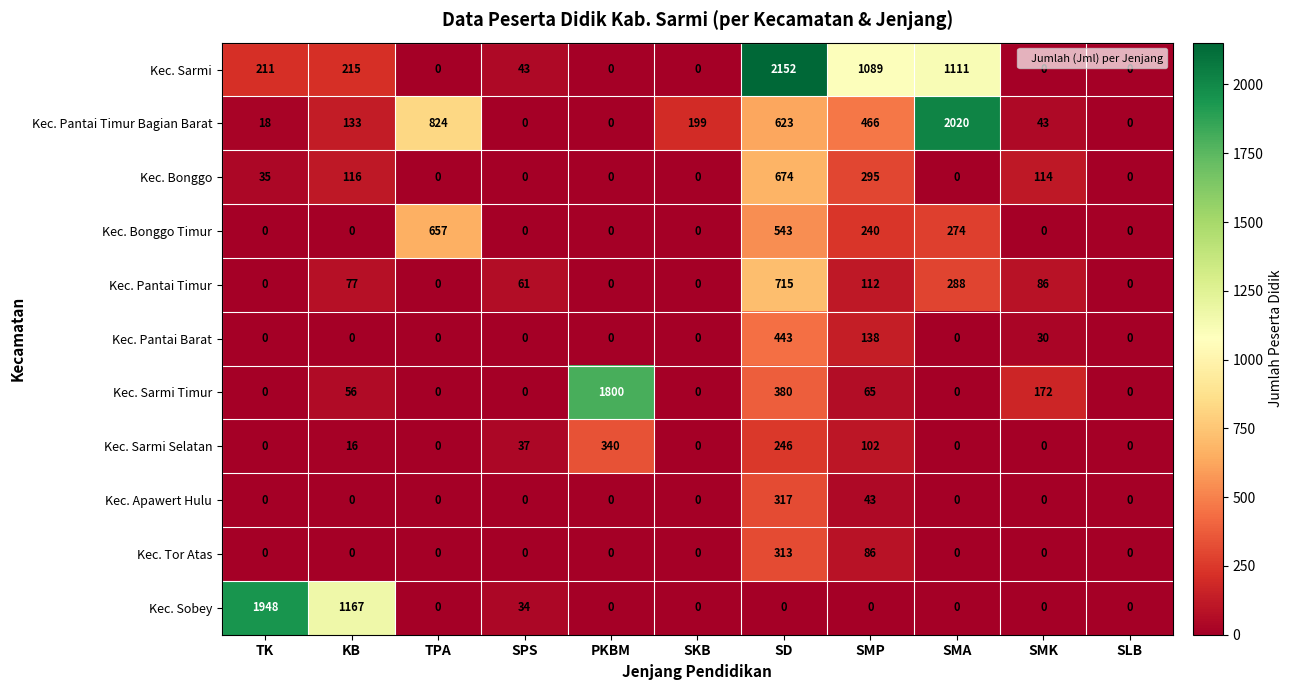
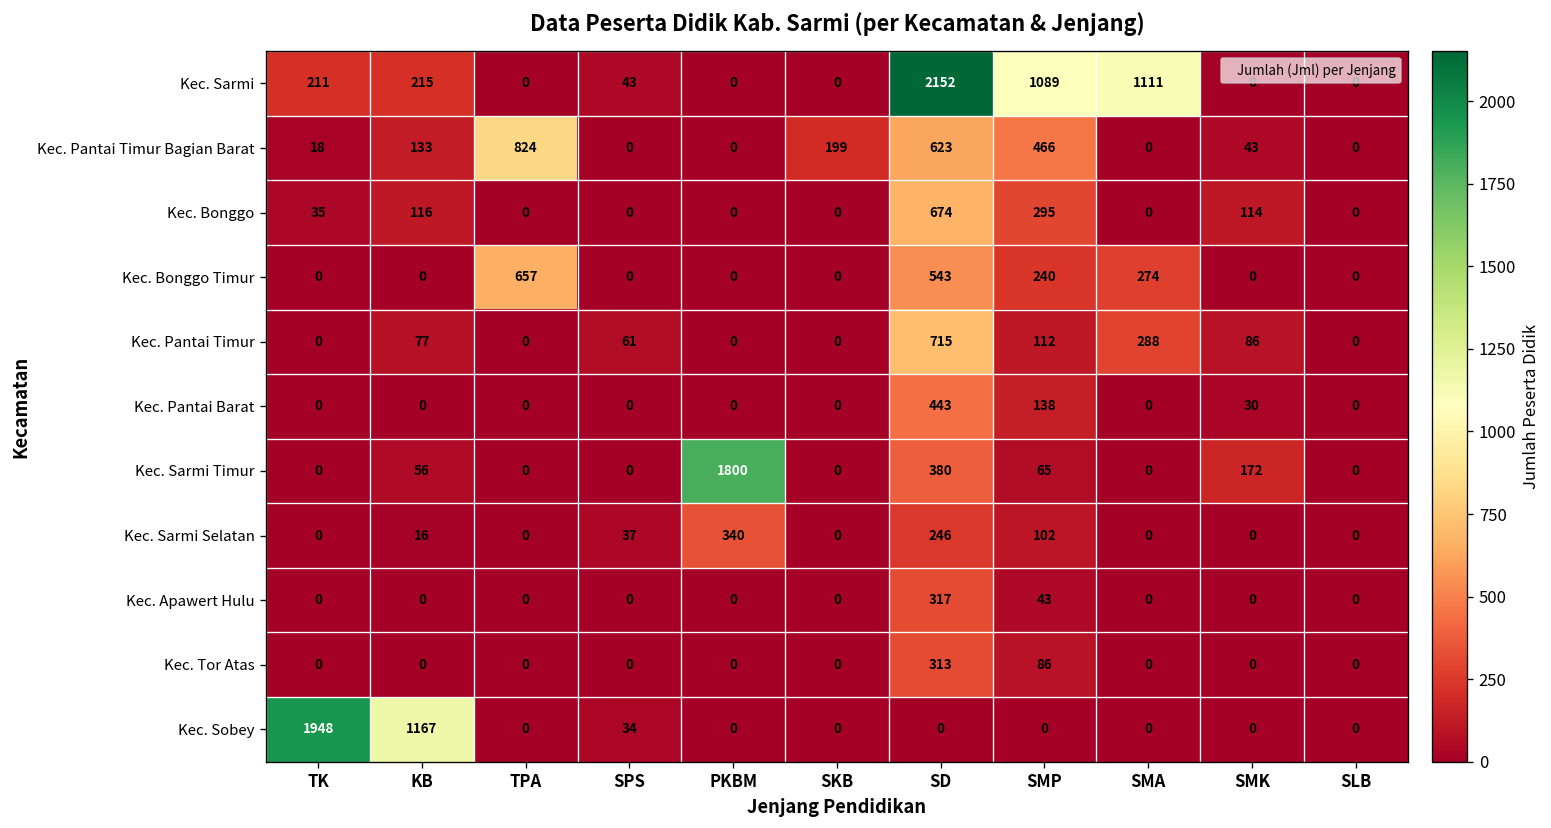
  {
    "Kec. Sarmi": {
      "TK": 211,
      "KB": 215,
      "TPA": 0,
      "SPS": 43,
      "PKBM": 0,
      "SKB": 0,
      "SD": 2152,
      "SMP": 1089,
      "SMA": 1111
    },
    "Kec. Pantai Timur Bagian Barat": {
      "TK": 18,
      "KB": 133,
      "TPA": 824,
      "SPS": 0,
      "PKBM": 0,
      "SKB": 199,
      "SD": 623,
      "SMP": 466,
-     "SMA": 2020,
+     "SMA": 0,
      "SMK": 43,
      "SLB": 0
    },
    "Kec. Bonggo": {
      "TK": 35,
      "KB": 116,
      "TPA": 0,
      "SPS": 0,
      "PKBM": 0,
      "SKB": 0,
      "SD": 674,
      "SMP": 295,
      "SMA": 0,
      "SMK": 114,
      "SLB": 0
    },
    "Kec. Bonggo Timur": {
      "TK": 0,
      "KB": 0,
      "TPA": 657,
      "SPS": 0,
      "PKBM": 0,
      "SKB": 0,
      "SD": 543,
      "SMP": 240,
      "SMA": 274,
      "SMK": 0,
      "SLB": 0
    },
    "Kec. Pantai Timur": {
      "TK": 0,
      "KB": 77,
      "TPA": 0,
      "SPS": 61,
      "PKBM": 0,
      "SKB": 0,
      "SD": 715,
      "SMP": 112,
      "SMA": 288,
      "SMK": 86,
      "SLB": 0
    },
    "Kec. Pantai Barat": {
      "TK": 0,
      "KB": 0,
      "TPA": 0,
      "SPS": 0,
      "PKBM": 0,
      "SKB": 0,
      "SD": 443,
      "SMP": 138,
      "SMA": 0,
      "SMK": 30,
      "SLB": 0
    },
    "Kec. Sarmi Timur": {
      "TK": 0,
      "KB": 56,
      "TPA": 0,
      "SPS": 0,
      "PKBM": 1800,
      "SKB": 0,
      "SD": 380,
      "SMP": 65,
      "SMA": 0,
      "SMK": 172,
      "SLB": 0
    },
    "Kec. Sarmi Selatan": {
      "TK": 0,
      "KB": 16,
      "TPA": 0,
      "SPS": 37,
      "PKBM": 340,
      "SKB": 0,
      "SD": 246,
      "SMP": 102,
      "SMA": 0,
      "SMK": 0,
      "SLB": 0
    },
    "Kec. Apawert Hulu": {
      "TK": 0,
      "KB": 0,
      "TPA": 0,
      "SPS": 0,
      "PKBM": 0,
      "SKB": 0,
      "SD": 317,
      "SMP": 43,
      "SMA": 0,
      "SMK": 0,
      "SLB": 0
    },
    "Kec. Tor Atas": {
      "TK": 0,
      "KB": 0,
      "TPA": 0,
      "SPS": 0,
      "PKBM": 0,
      "SKB": 0,
      "SD": 313,
      "SMP": 86,
      "SMA": 0,
      "SMK": 0,
      "SLB": 0
    },
    "Kec. Sobey": {
      "TK": 1948,
      "KB": 1167,
      "TPA": 0,
      "SPS": 34,
      "PKBM": 0,
      "SKB": 0,
      "SD": 0,
      "SMP": 0,
      "SMA": 0,
      "SMK": 0,
      "SLB": 0
    }
  }
